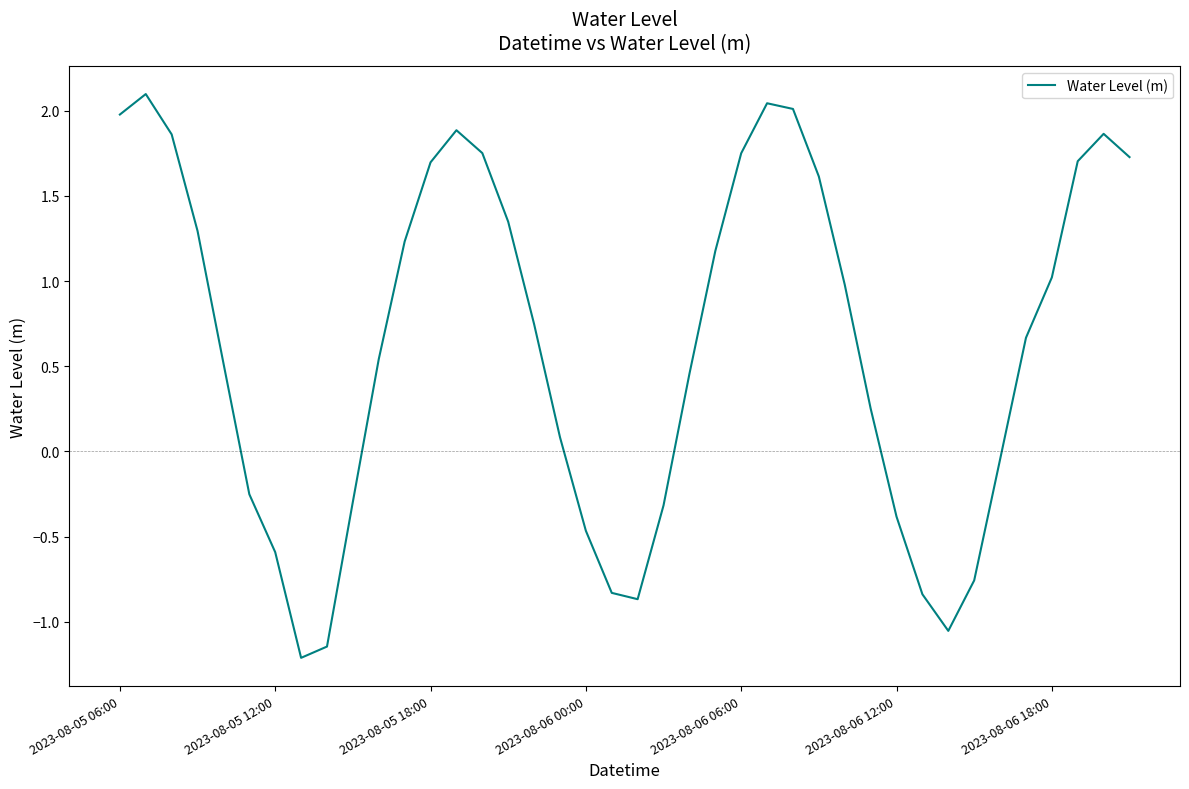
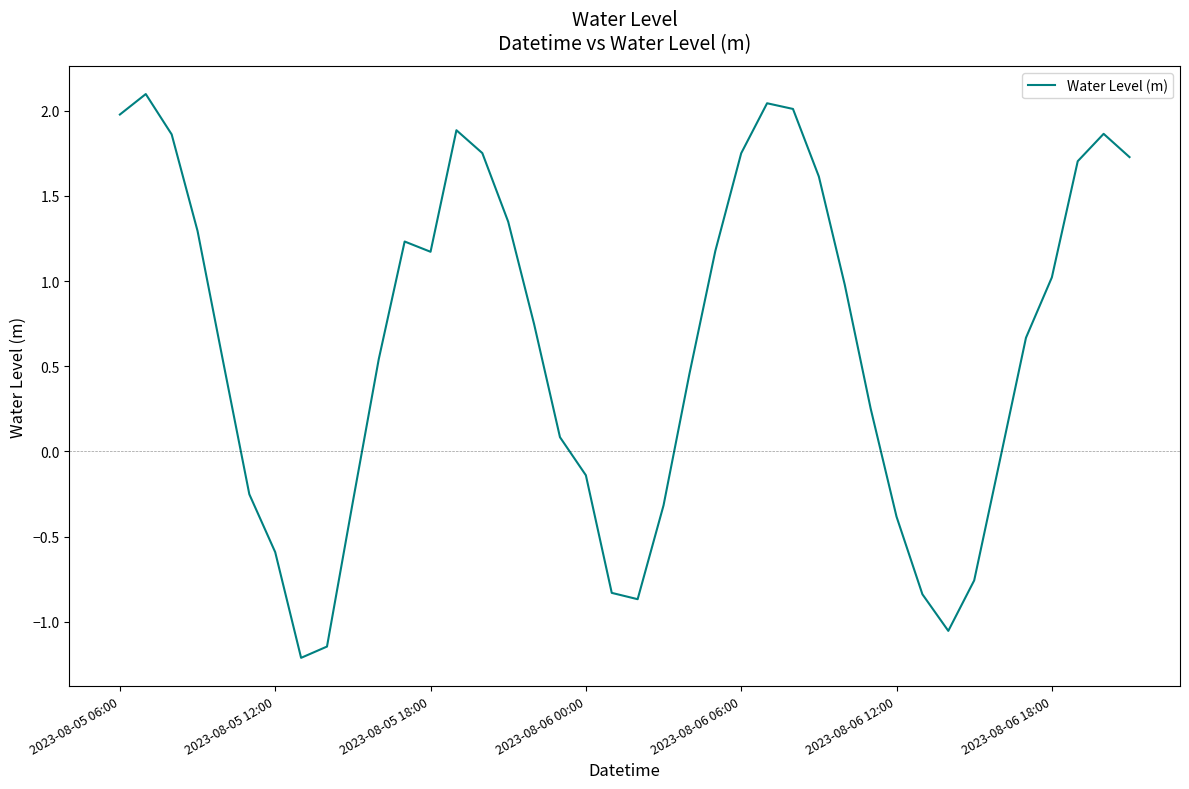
  {
    "2023-08-05 06:00": 1.98,
    "2023-08-05 12:00": -0.59,
-   "2023-08-05 18:00": 1.70,
-   "2023-08-06 00:00": -0.47,
+   "2023-08-05 18:00": 1.17,
+   "2023-08-06 00:00": -0.14,
    "2023-08-06 06:00": 1.75,
    "2023-08-06 12:00": -0.38,
    "2023-08-06 18:00": 1.02
  }
